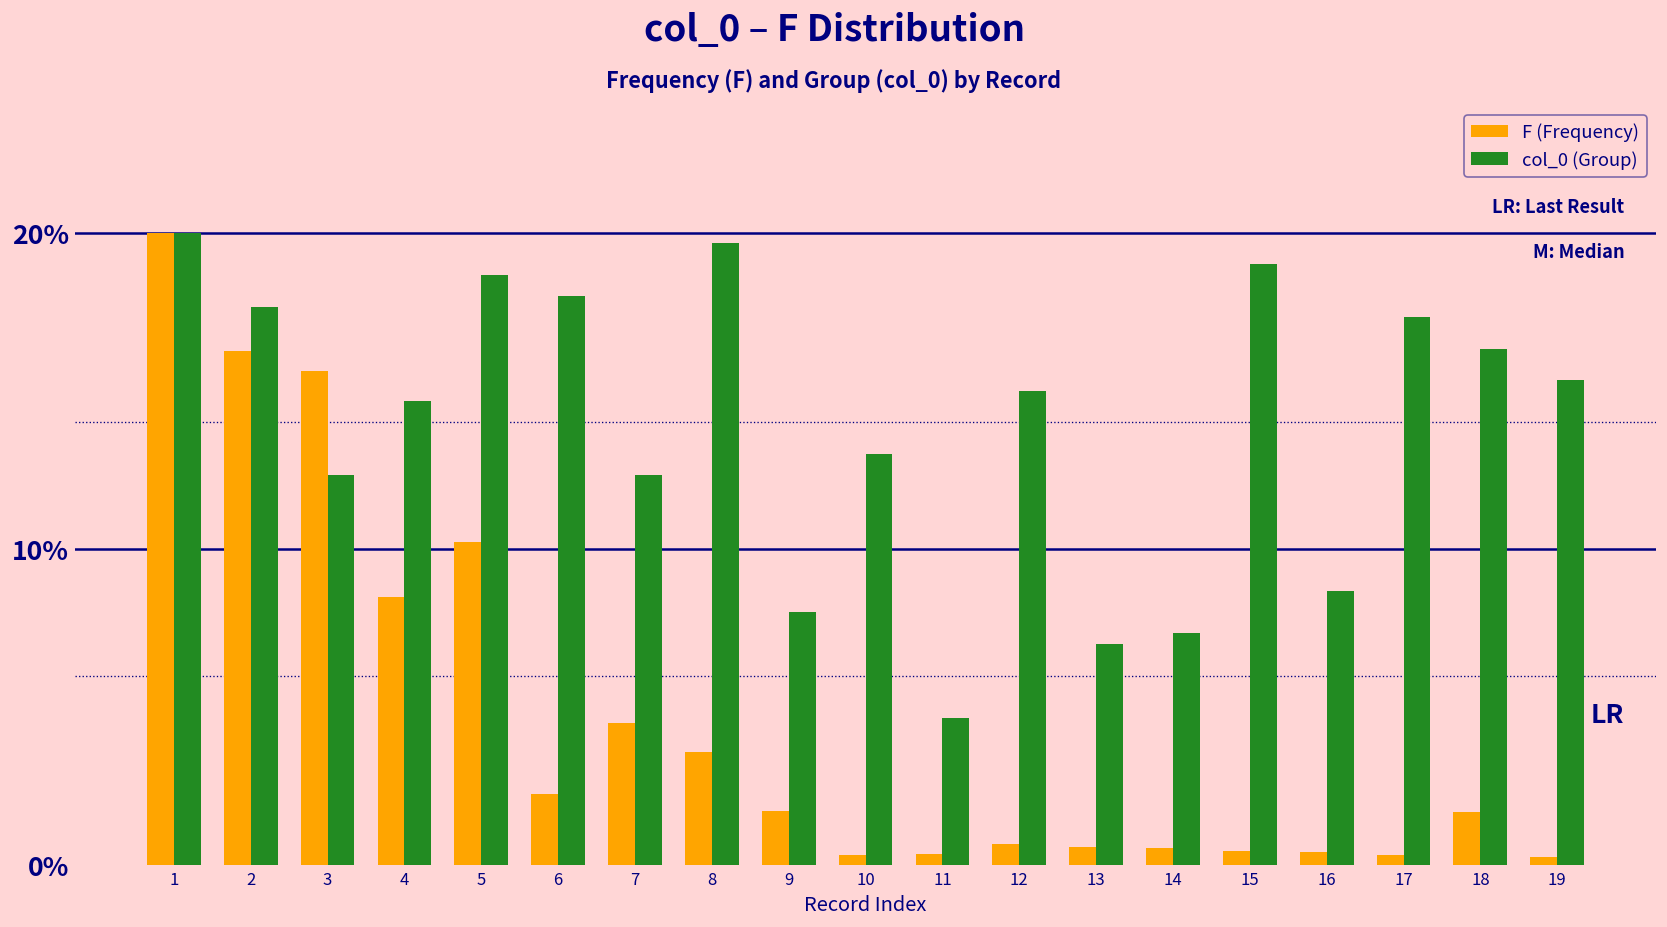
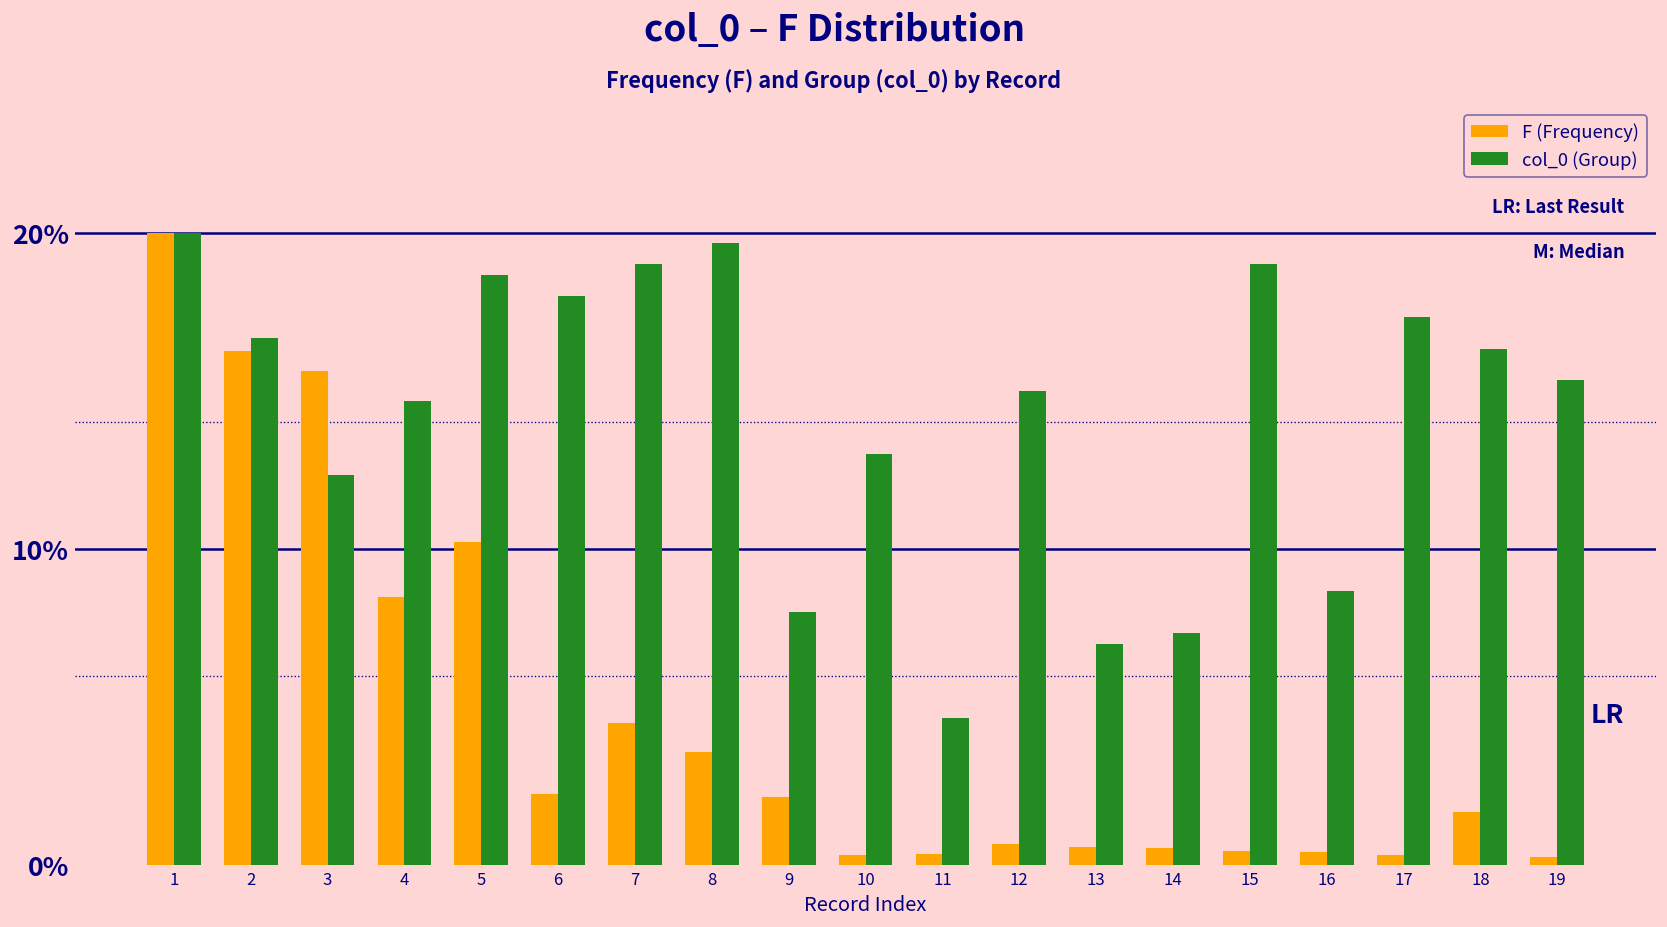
  {
    "F (Frequency)": {
      "1": "20.0%",
      "2": "16.3%",
      "3": "15.6%",
      "4": "8.5%",
      "5": "10.2%",
      "6": "2.3%",
      "7": "4.5%",
      "8": "3.6%",
-     "9": "1.7%",
+     "9": "2.1%",
      "10": "0.3%",
      "11": "0.4%",
      "12": "0.7%",
      "13": "0.6%",
      "14": "0.5%",
      "15": "0.5%",
      "16": "0.4%",
      "17": "0.3%",
      "18": "1.7%",
      "19": "0.2%"
    },
    "col_0 (Group)": {
      "1": "20.0%",
-     "2": "17.7%",
+     "2": "16.7%",
      "3": "12.3%",
      "4": "14.7%",
      "5": "18.7%",
      "6": "18.0%",
-     "7": "12.3%",
+     "7": "19.0%",
      "8": "19.7%",
      "9": "8.0%",
      "10": "13.0%",
      "11": "4.7%",
      "12": "15.0%",
      "13": "7.0%",
      "14": "7.3%",
      "15": "19.0%",
      "16": "8.7%",
      "17": "17.3%",
      "18": "16.3%",
      "19": "15.3%"
    }
  }
